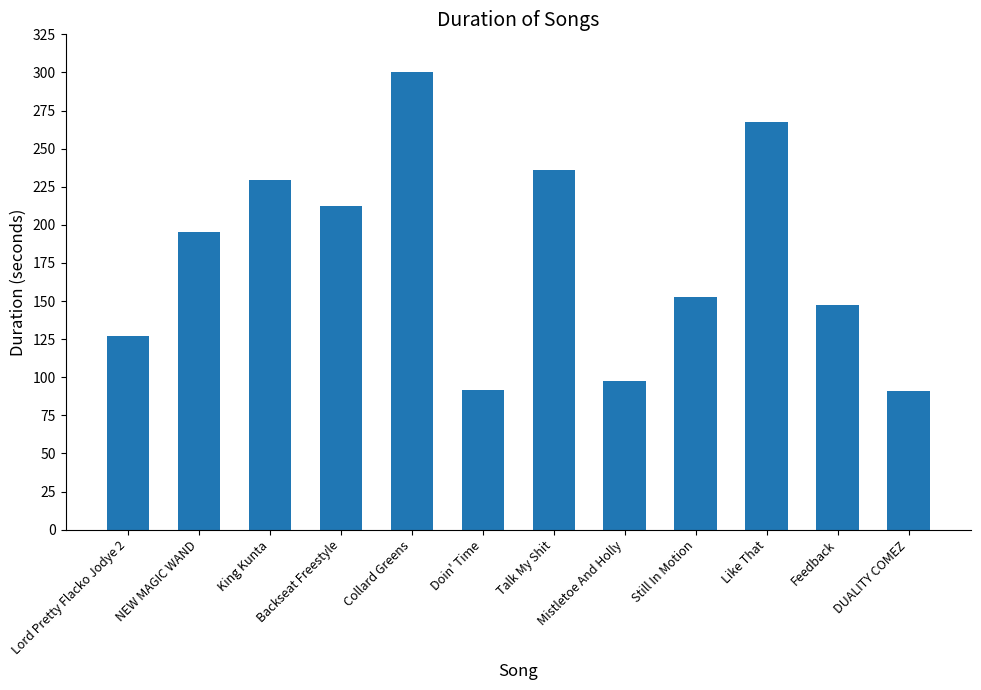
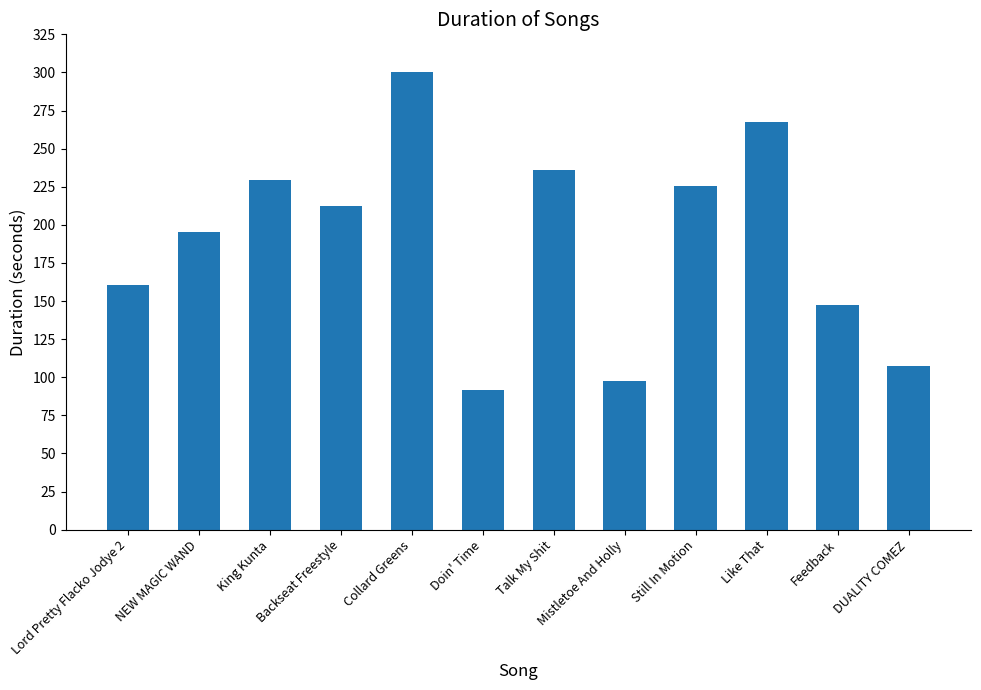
  {
-   "Lord Pretty Flacko Jodye 2": 127,
+   "Lord Pretty Flacko Jodye 2": 161,
    "NEW MAGIC WAND": 195,
    "King Kunta": 229,
    "Backseat Freestyle": 213,
    "Collard Greens": 300,
    "Doin' Time": 92,
    "Talk My Shit": 236,
    "Mistletoe And Holly": 97,
-   "Still In Motion": 153,
+   "Still In Motion": 226,
    "Like That": 268,
    "Feedback": 147,
-   "DUALITY COMEZ": 91
+   "DUALITY COMEZ": 107
  }
